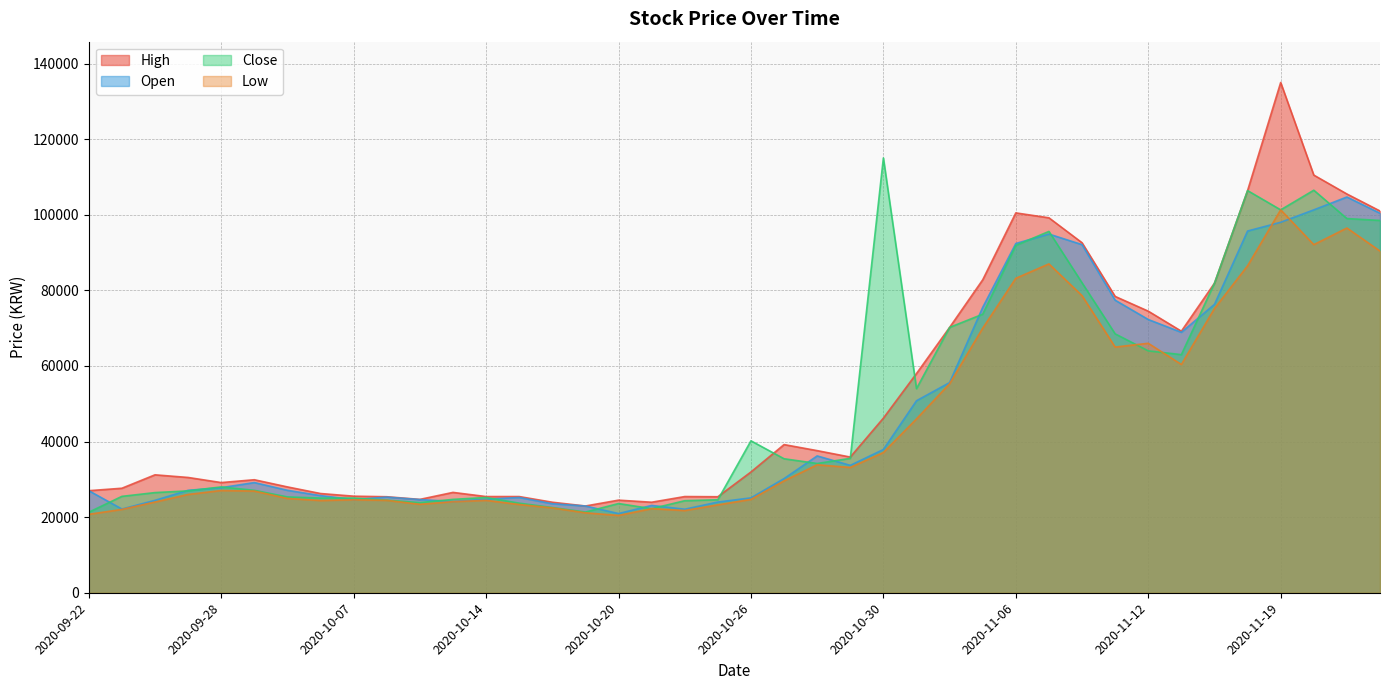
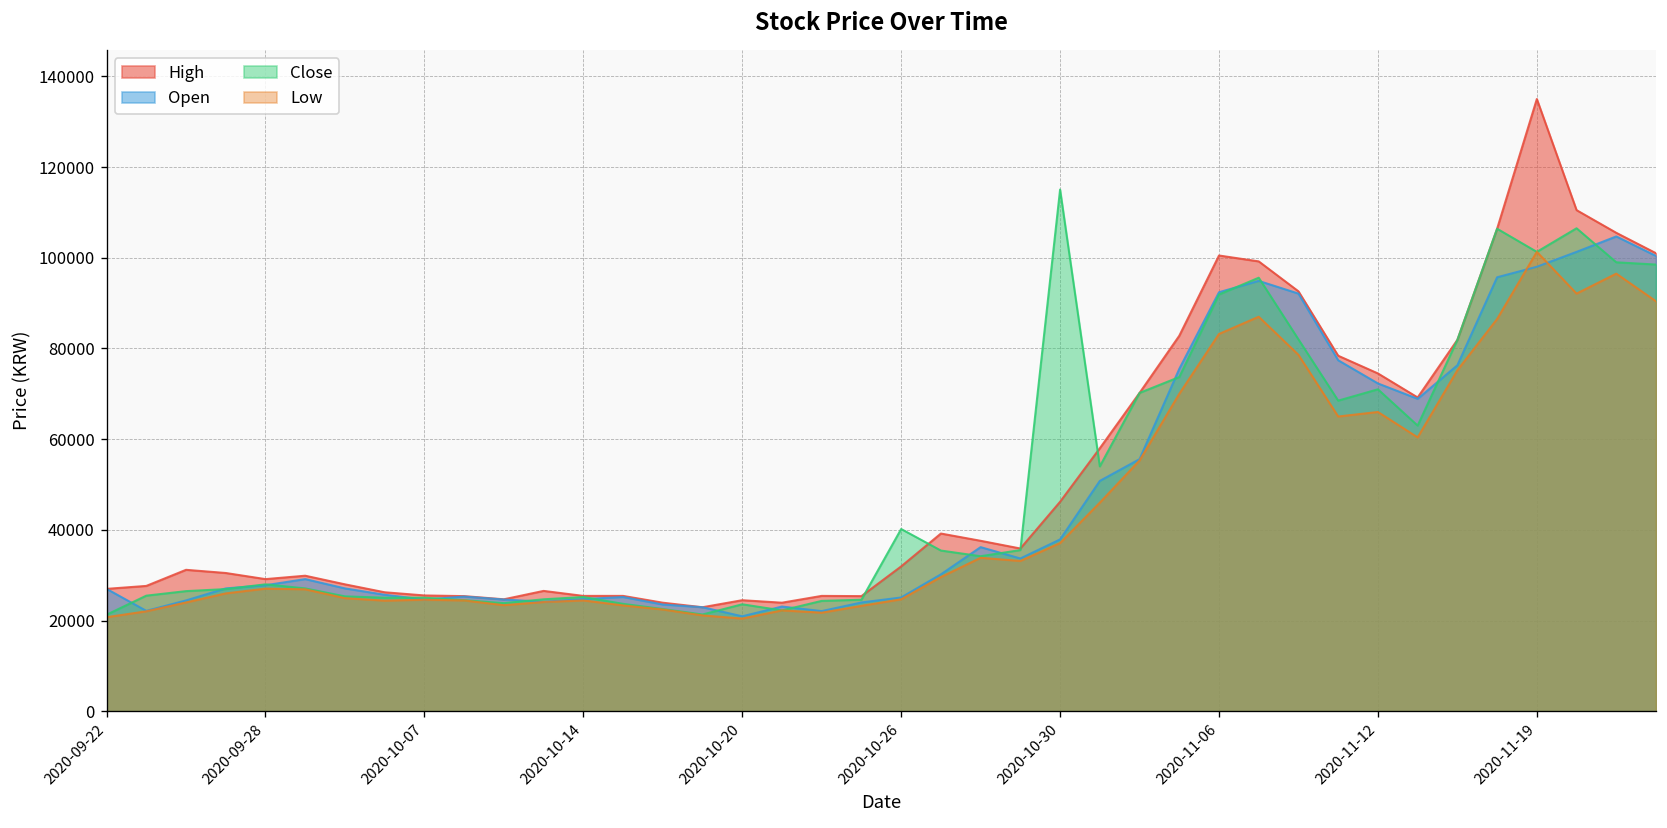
  {
    "Open": {
      "2020-10-30": 38000,
      "2020-11-12": 72000,
      "2020-11-19": 98000
    },
    "Close": {
      "2020-10-20": 24000,
      "2020-10-26": 40000,
      "2020-10-30": 115000,
-     "2020-11-12": 64000
+     "2020-11-12": 71000
    }
  }
